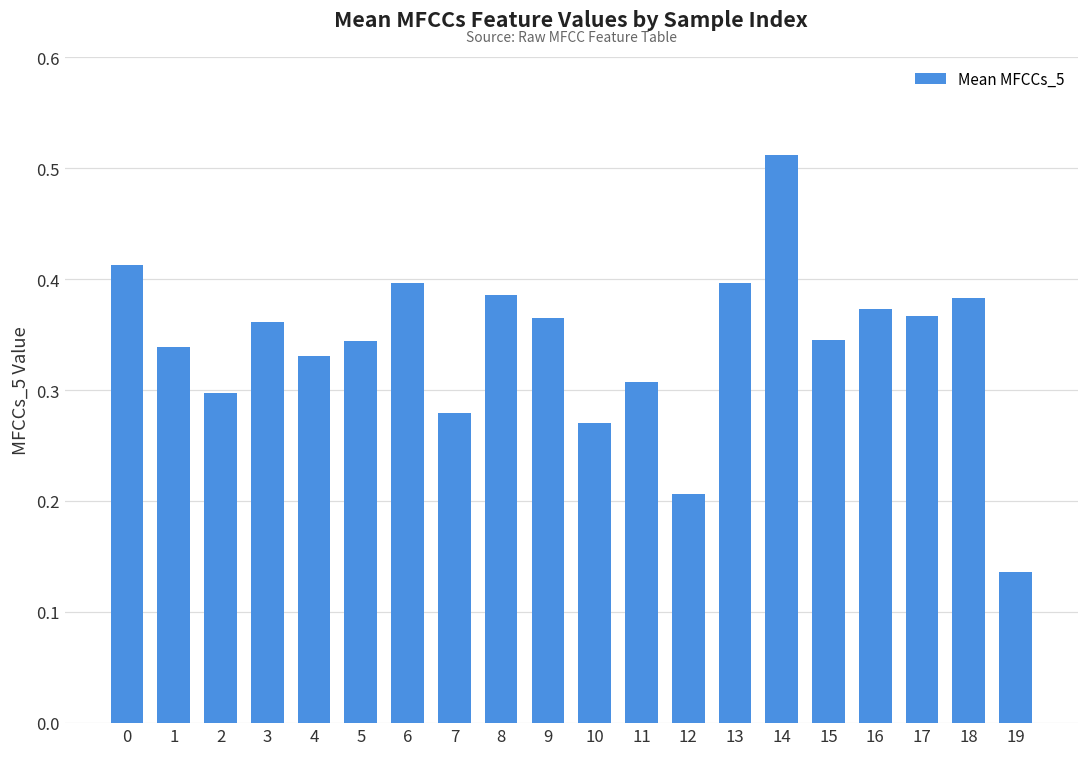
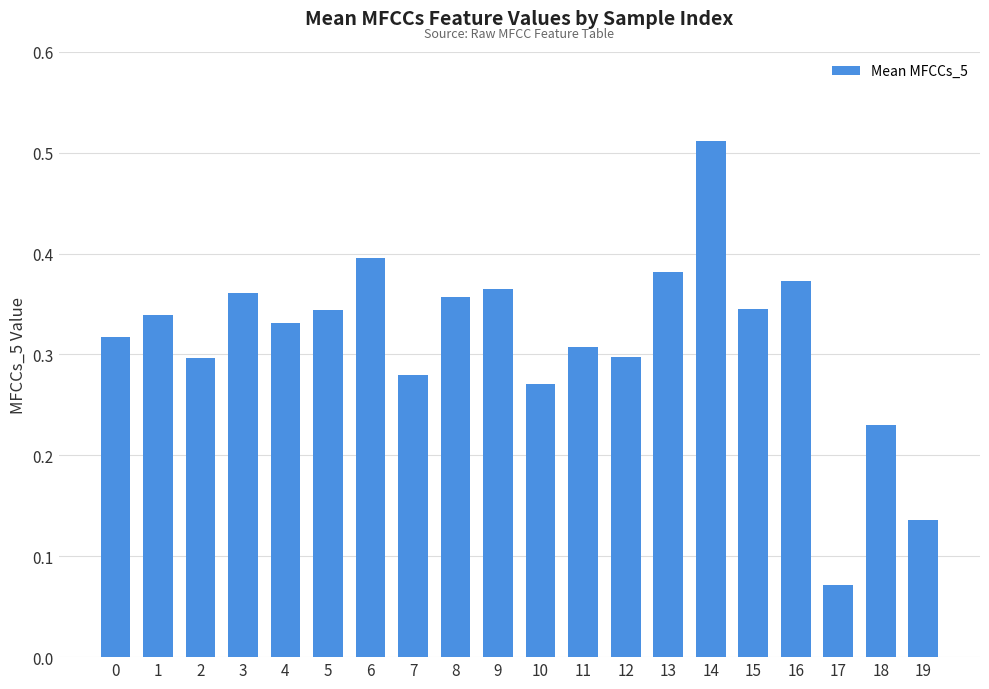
  {
-   "0": 0.413,
+   "0": 0.317,
    "1": 0.339,
    "2": 0.297,
    "3": 0.361,
    "4": 0.331,
    "5": 0.345,
    "6": 0.396,
    "7": 0.280,
-   "8": 0.385,
+   "8": 0.357,
    "9": 0.364,
    "10": 0.270,
    "11": 0.307,
-   "12": 0.206,
-   "13": 0.396,
+   "12": 0.298,
+   "13": 0.381,
    "14": 0.511,
    "15": 0.345,
    "16": 0.373,
-   "17": 0.367,
-   "18": 0.383,
+   "17": 0.071,
+   "18": 0.230,
    "19": 0.136
  }
